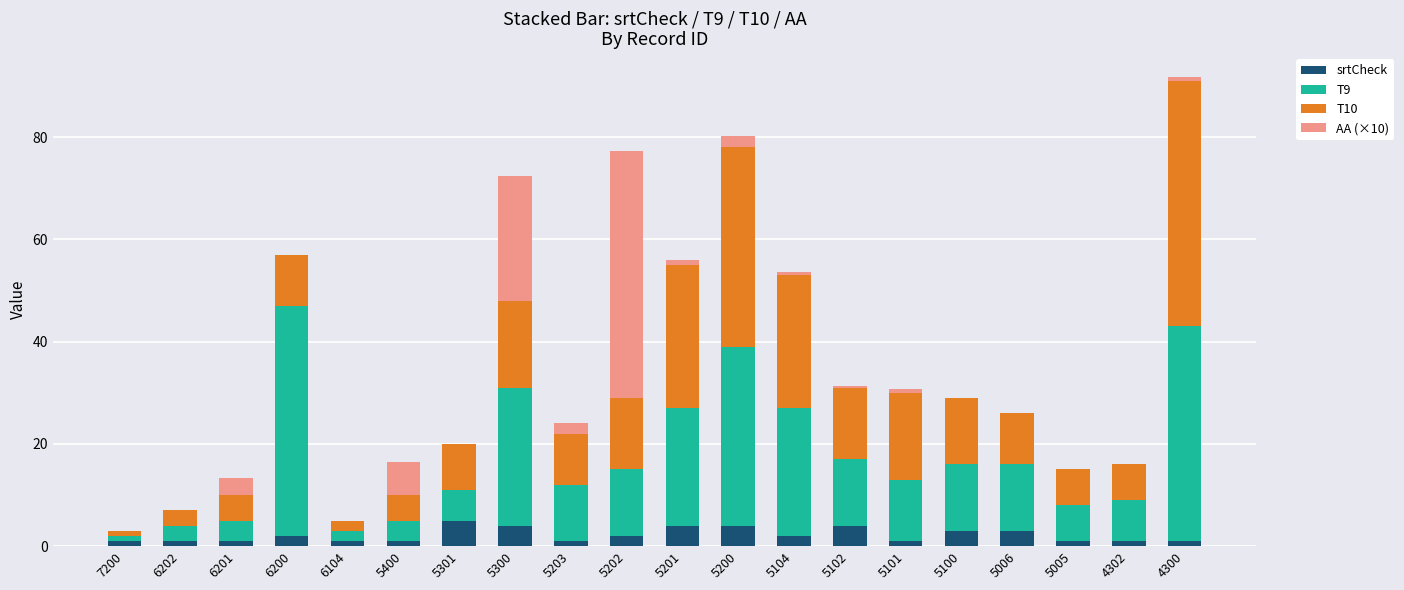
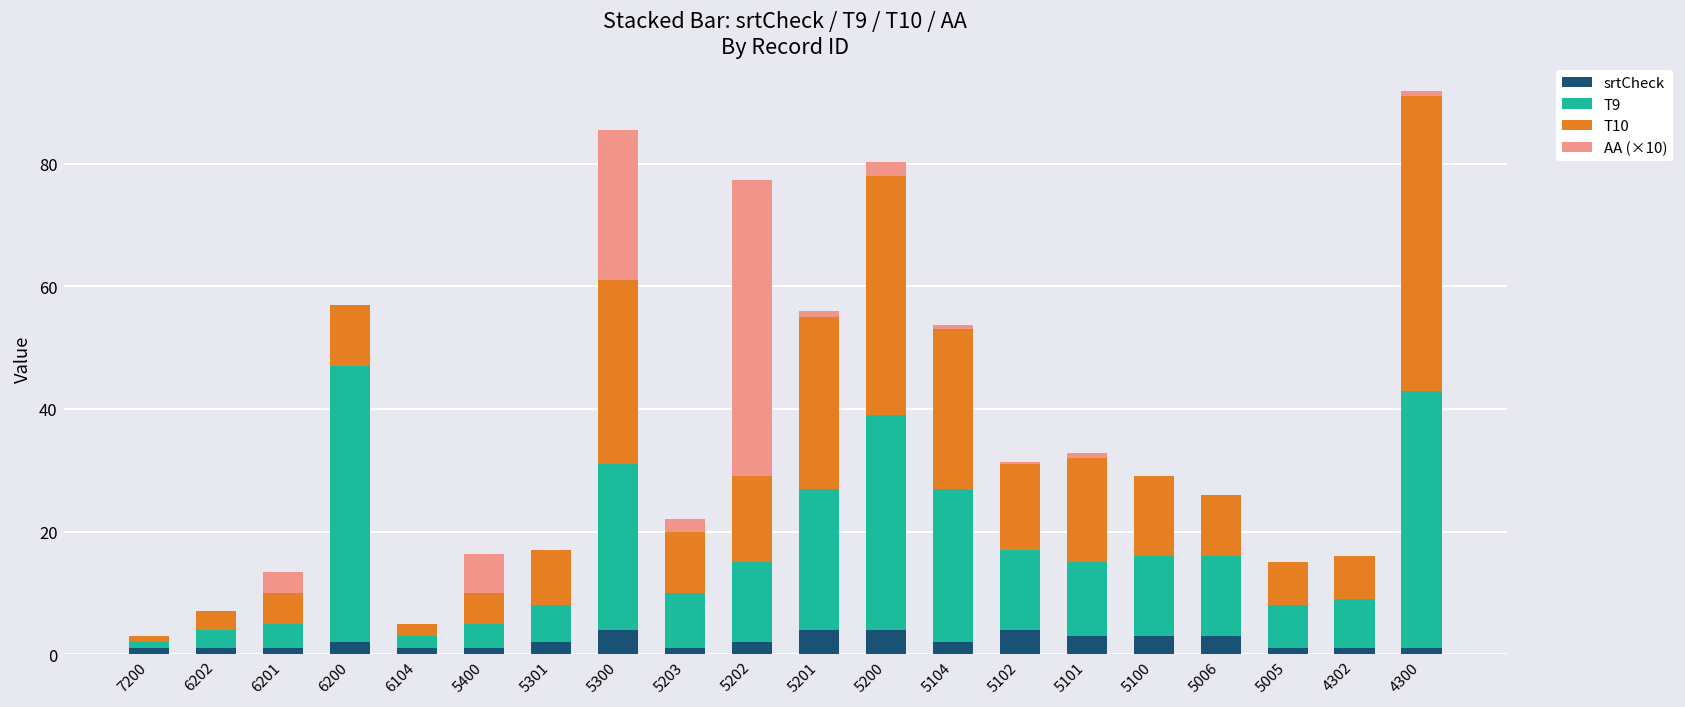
  {
    "srtCheck": {
      "7200": 1,
      "6202": 1,
      "6201": 1,
      "6200": 2,
      "6104": 1,
      "5400": 1,
-     "5301": 5,
+     "5301": 2,
      "5300": 4,
      "5203": 1,
      "5202": 2,
      "5201": 4,
      "5200": 4,
      "5104": 2,
      "5102": 4,
-     "5101": 1,
+     "5101": 3,
      "5100": 3,
      "5006": 3,
      "5005": 1,
      "4302": 1,
      "4300": 1
    },
    "T9": {
      "7200": 1,
      "6202": 3,
      "6201": 4,
      "6200": 45,
      "6104": 2,
      "5400": 4,
      "5301": 6,
      "5300": 27,
-     "5203": 11,
+     "5203": 9,
      "5202": 13,
      "5201": 23,
      "5200": 35,
      "5104": 25,
      "5102": 13,
      "5101": 12,
      "5100": 13,
      "5006": 13,
      "5005": 7,
      "4302": 8,
      "4300": 42
    },
    "T10": {
      "7200": 1,
      "6202": 3,
      "6201": 5,
      "6200": 10,
      "6104": 2,
      "5400": 5,
      "5301": 9,
-     "5300": 17,
+     "5300": 30,
      "5203": 10,
      "5202": 14,
      "5201": 28,
      "5200": 39,
      "5104": 26,
      "5102": 14,
      "5101": 17,
      "5100": 13,
      "5006": 10,
      "5005": 7,
      "4302": 7,
      "4300": 48
    },
    "AA (×10)": {
      "7200": 0,
      "6202": 0,
      "6201": 3,
      "6200": 0,
      "6104": 0,
      "5400": 6,
      "5301": 0,
      "5300": 24,
      "5203": 2,
      "5202": 48,
      "5201": 1,
      "5200": 2,
      "5104": 1,
      "5101": 1,
      "5100": 0,
      "5006": 0,
      "5005": 0,
      "4302": 0,
      "4300": 1
    }
  }
